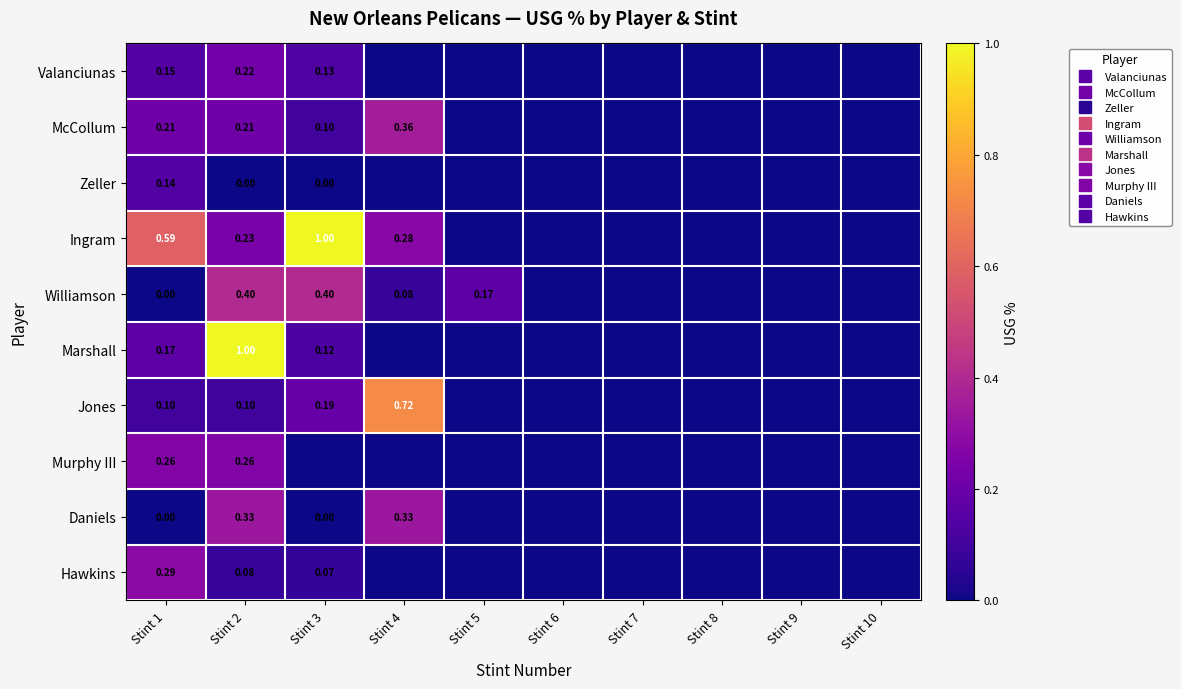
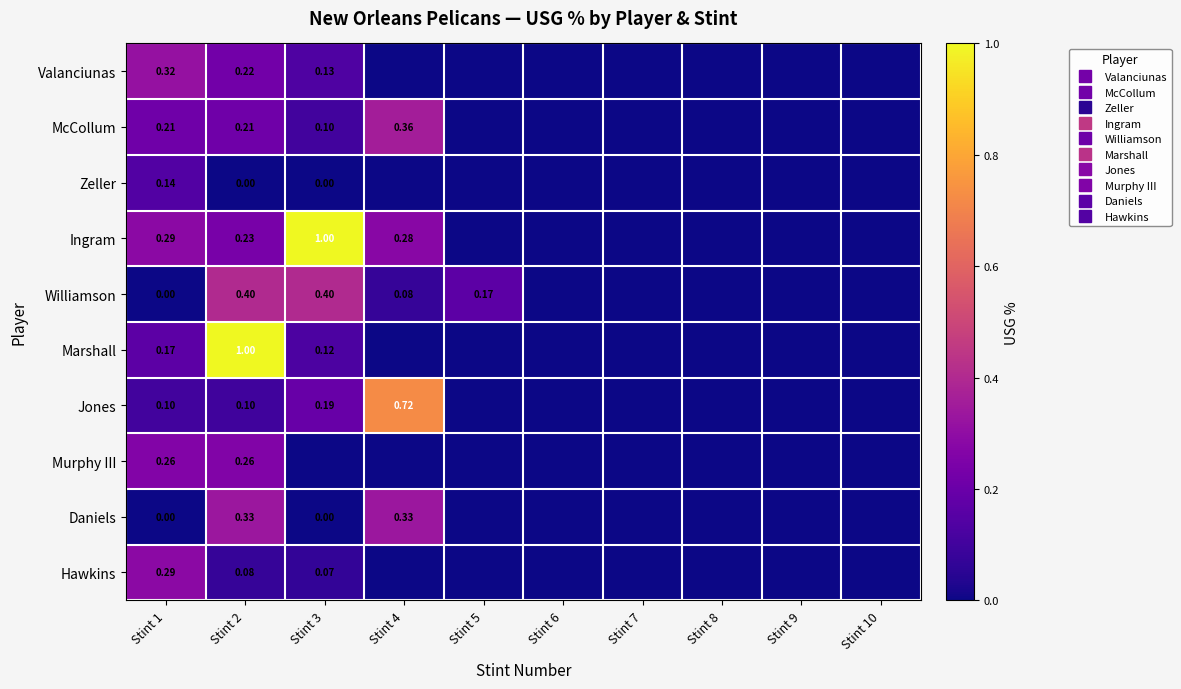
  {
    "Valanciunas": {
-     "Stint 1": 0.15,
+     "Stint 1": 0.32,
      "Stint 2": 0.22,
      "Stint 3": 0.13
    },
    "McCollum": {
      "Stint 1": 0.21,
      "Stint 2": 0.21,
      "Stint 3": 0.10,
      "Stint 4": 0.36
    },
    "Zeller": {
      "Stint 1": 0.14,
      "Stint 2": 0.00,
      "Stint 3": 0.00
    },
    "Ingram": {
-     "Stint 1": 0.59,
+     "Stint 1": 0.29,
      "Stint 2": 0.23,
      "Stint 3": 1.00,
      "Stint 4": 0.28
    },
    "Williamson": {
      "Stint 1": 0.00,
      "Stint 2": 0.40,
      "Stint 3": 0.40,
      "Stint 4": 0.08,
      "Stint 5": 0.17
    },
    "Marshall": {
      "Stint 1": 0.17,
      "Stint 2": 1.00,
      "Stint 3": 0.12
    },
    "Jones": {
      "Stint 1": 0.10,
      "Stint 2": 0.10,
      "Stint 3": 0.19,
      "Stint 4": 0.72
    },
    "Murphy III": {
      "Stint 1": 0.26,
      "Stint 2": 0.26
    },
    "Daniels": {
      "Stint 1": 0.00,
      "Stint 2": 0.33,
      "Stint 3": 0.00,
      "Stint 4": 0.33
    },
    "Hawkins": {
      "Stint 1": 0.29,
      "Stint 2": 0.08,
      "Stint 3": 0.07
    }
  }
